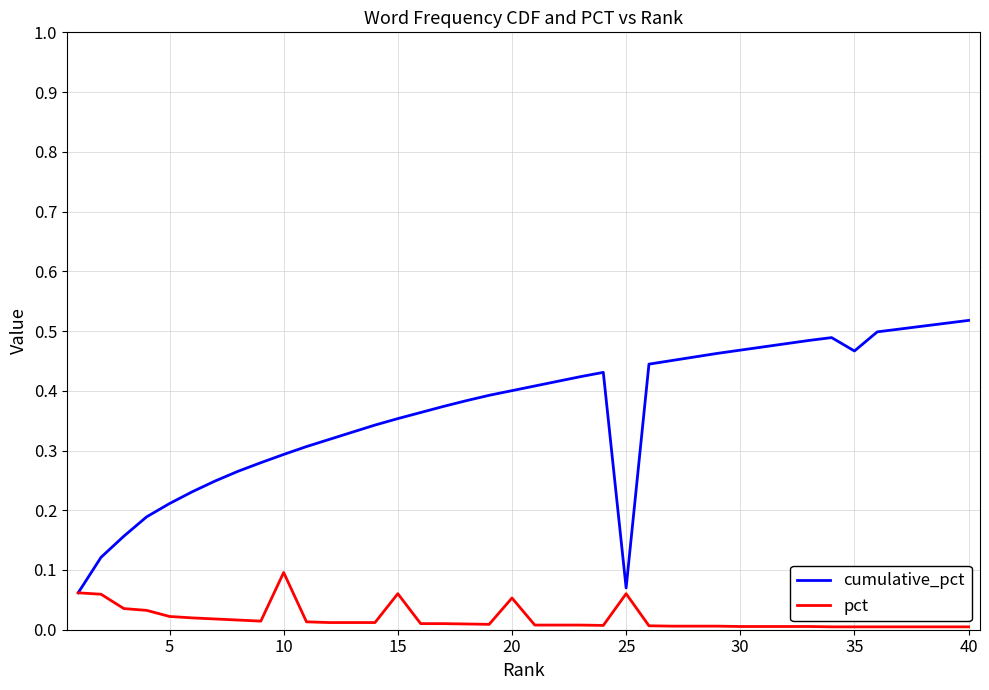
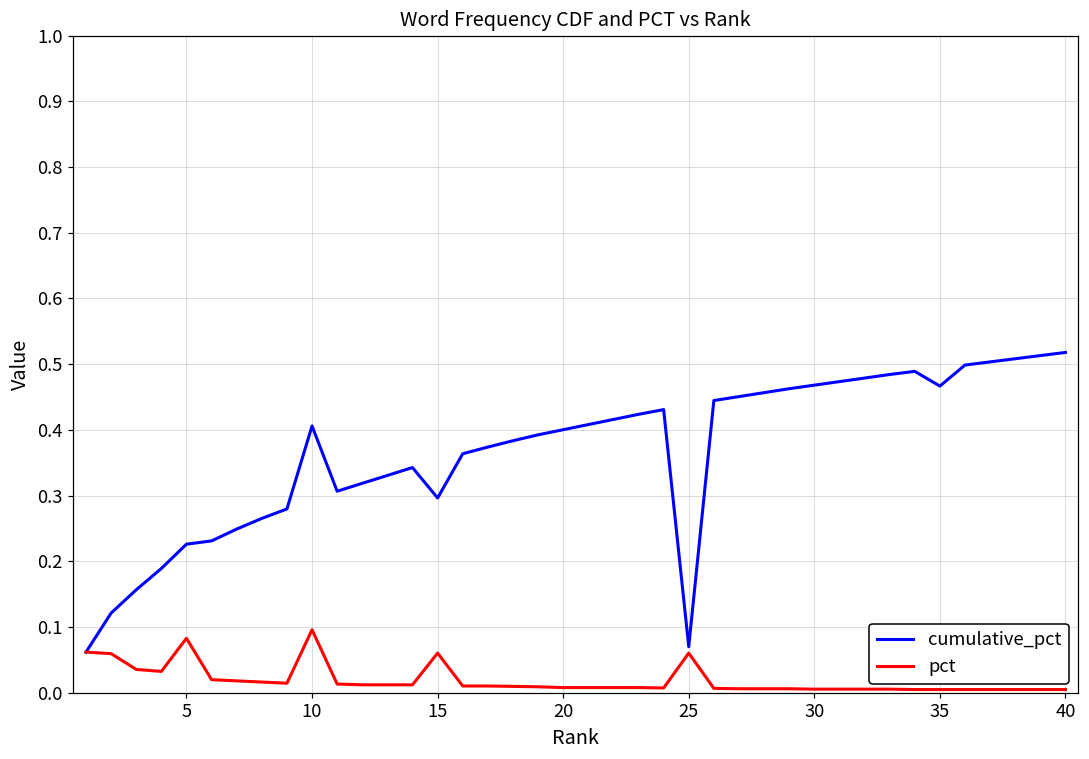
  {
    "cumulative_pct": {
-     "5": 0.21,
-     "10": 0.29,
-     "15": 0.35,
+     "5": 0.23,
+     "10": 0.41,
+     "15": 0.30,
      "20": 0.40,
      "25": 0.07,
      "30": 0.47,
      "35": 0.47,
      "40": 0.52
    },
    "pct": {
-     "5": 0.02,
+     "5": 0.08,
      "10": 0.10,
      "15": 0.06,
-     "20": 0.05,
+     "20": 0.01,
      "25": 0.06,
      "30": 0.01,
      "35": 0.00,
      "40": 0.00
    }
  }
